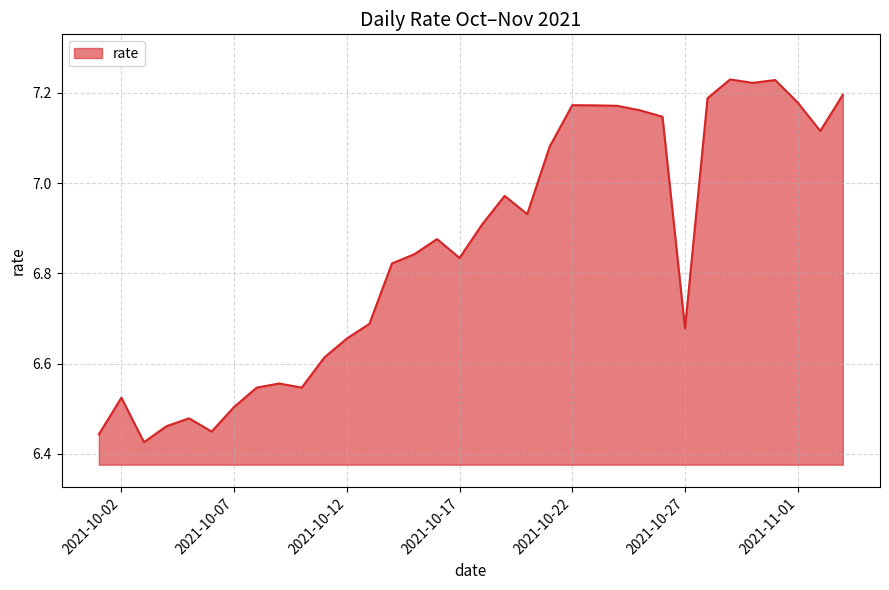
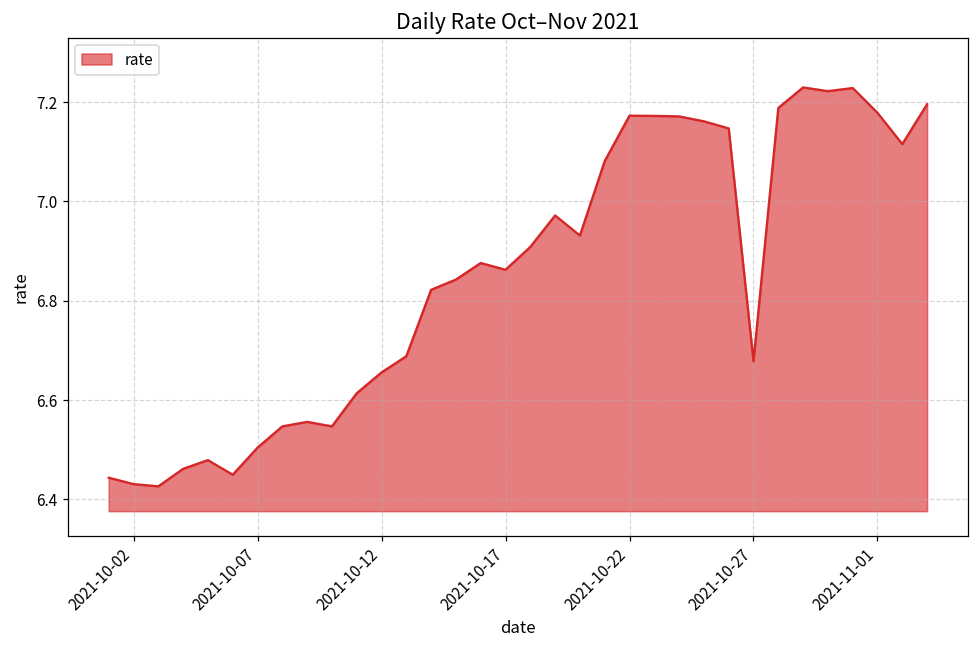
  {
-   "2021-10-02": 6.52,
+   "2021-10-02": 6.43,
    "2021-10-07": 6.50,
    "2021-10-12": 6.66,
-   "2021-10-17": 6.83,
+   "2021-10-17": 6.86,
    "2021-10-22": 7.17,
    "2021-10-27": 6.68,
    "2021-11-01": 7.18
  }
